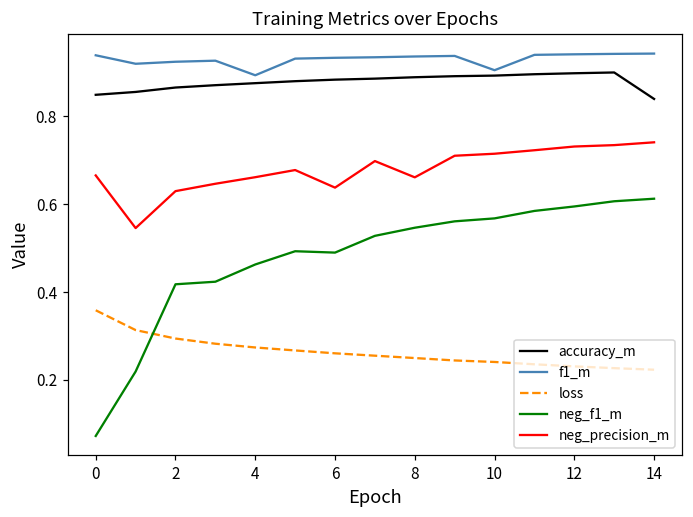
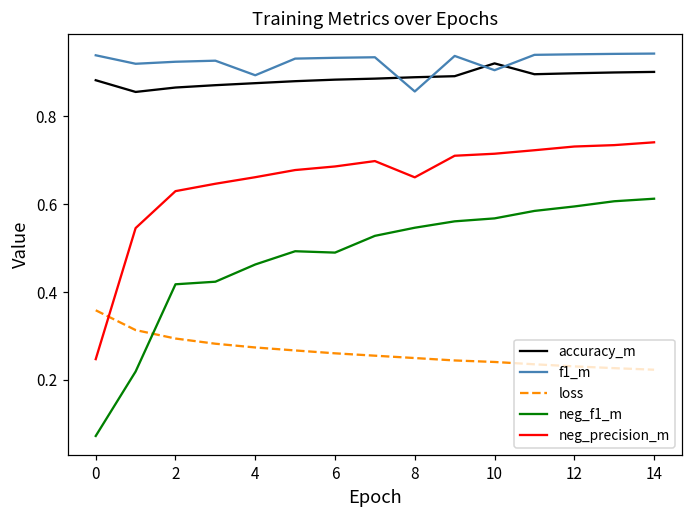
  {
    "accuracy_m": {
-     "0": 0.85,
+     "0": 0.88,
      "2": 0.87,
      "4": 0.88,
      "6": 0.88,
      "8": 0.89,
-     "10": 0.89,
+     "10": 0.92,
      "12": 0.90,
-     "14": 0.84
+     "14": 0.90
    },
    "f1_m": {
      "0": 0.94,
      "2": 0.92,
      "4": 0.89,
      "6": 0.93,
-     "8": 0.94,
+     "8": 0.86,
      "10": 0.91,
      "12": 0.94,
      "14": 0.94
    },
    "loss": {
      "0": 0.36,
      "2": 0.29,
      "4": 0.27,
      "6": 0.26,
      "8": 0.25,
      "10": 0.24
    },
    "neg_f1_m": {
      "0": 0.07,
      "2": 0.42,
      "4": 0.46,
      "6": 0.49,
      "8": 0.55,
      "10": 0.57,
      "12": 0.60,
      "14": 0.61
    },
    "neg_precision_m": {
-     "0": 0.67,
+     "0": 0.25,
      "2": 0.63,
      "4": 0.66,
-     "6": 0.64,
+     "6": 0.69,
      "8": 0.66,
      "10": 0.72,
      "12": 0.73,
      "14": 0.74
    }
  }
